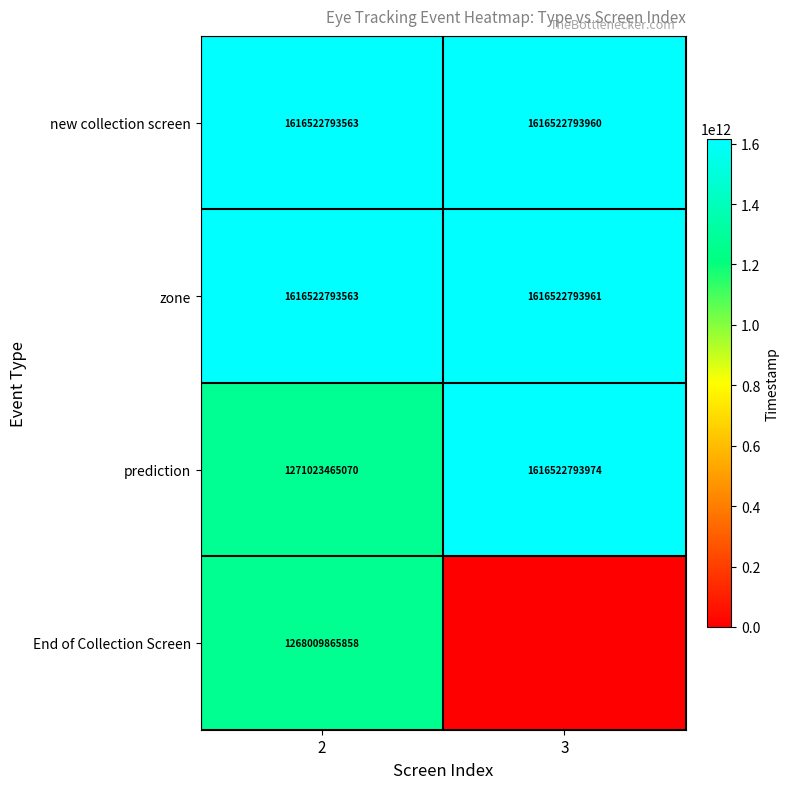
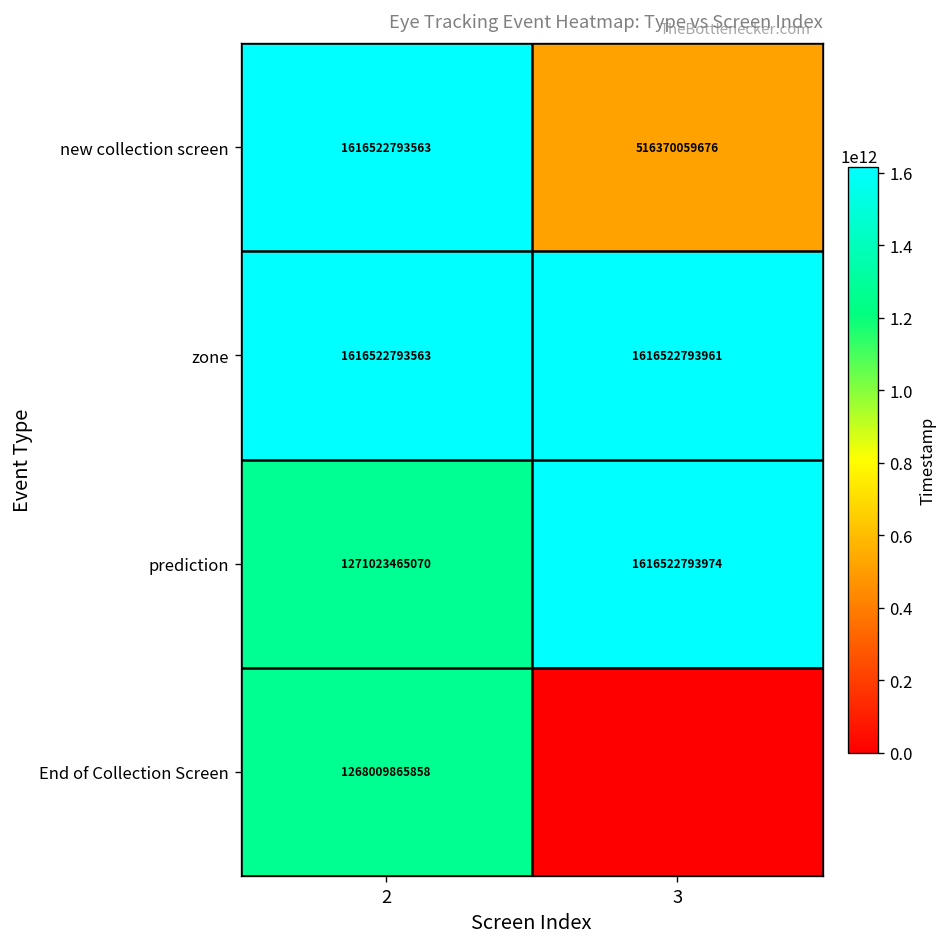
  {
    "new collection screen": {
      "2": 1616522793563,
-     "3": 1616522793960
+     "3": 516370059676
    },
    "zone": {
      "2": 1616522793563,
      "3": 1616522793961
    },
    "prediction": {
      "2": 1271023465070,
      "3": 1616522793974
    },
    "End of Collection Screen": {
      "2": 1268009865858
    }
  }
